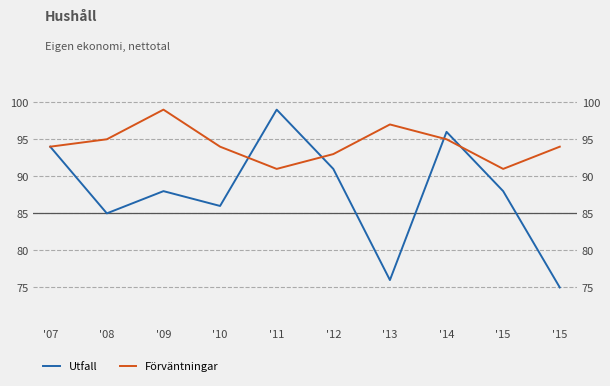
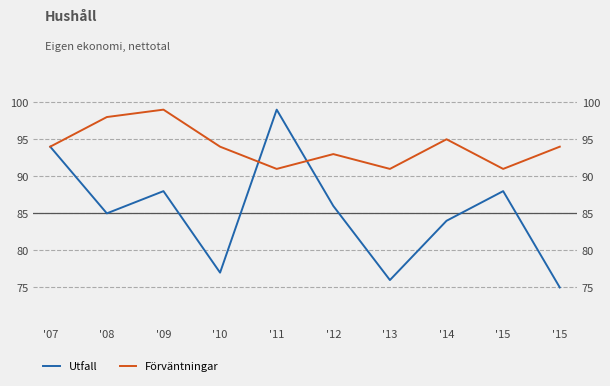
  {
    "Utfall": {
      "'08": 85,
      "'09": 88,
-     "'10": 86,
+     "'10": 77,
      "'11": 99,
-     "'12": 91,
+     "'12": 86,
      "'13": 76,
-     "'14": 96
+     "'14": 84
    },
    "Förväntningar": {
-     "'08": 95,
+     "'08": 98,
      "'09": 99,
      "'10": 94,
      "'11": 91,
      "'12": 93,
-     "'13": 97,
+     "'13": 91,
      "'14": 95
    }
  }
